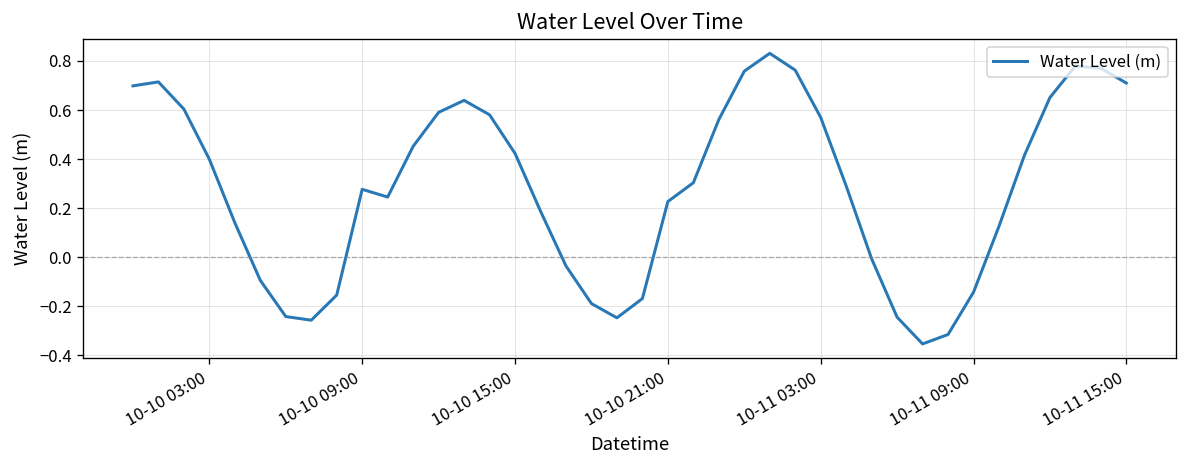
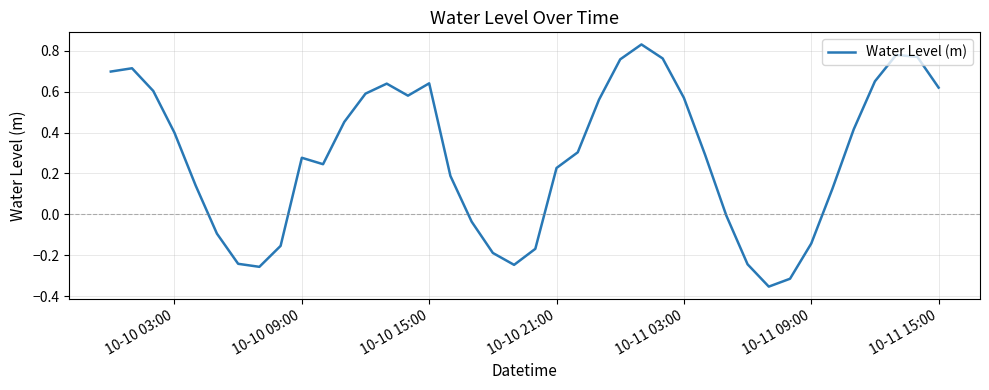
  {
    "10-10 03:00": 0.40,
    "10-10 09:00": 0.28,
-   "10-10 15:00": 0.42,
+   "10-10 15:00": 0.64,
    "10-10 21:00": 0.23,
    "10-11 03:00": 0.57,
    "10-11 09:00": -0.14,
-   "10-11 15:00": 0.71
+   "10-11 15:00": 0.62
  }
